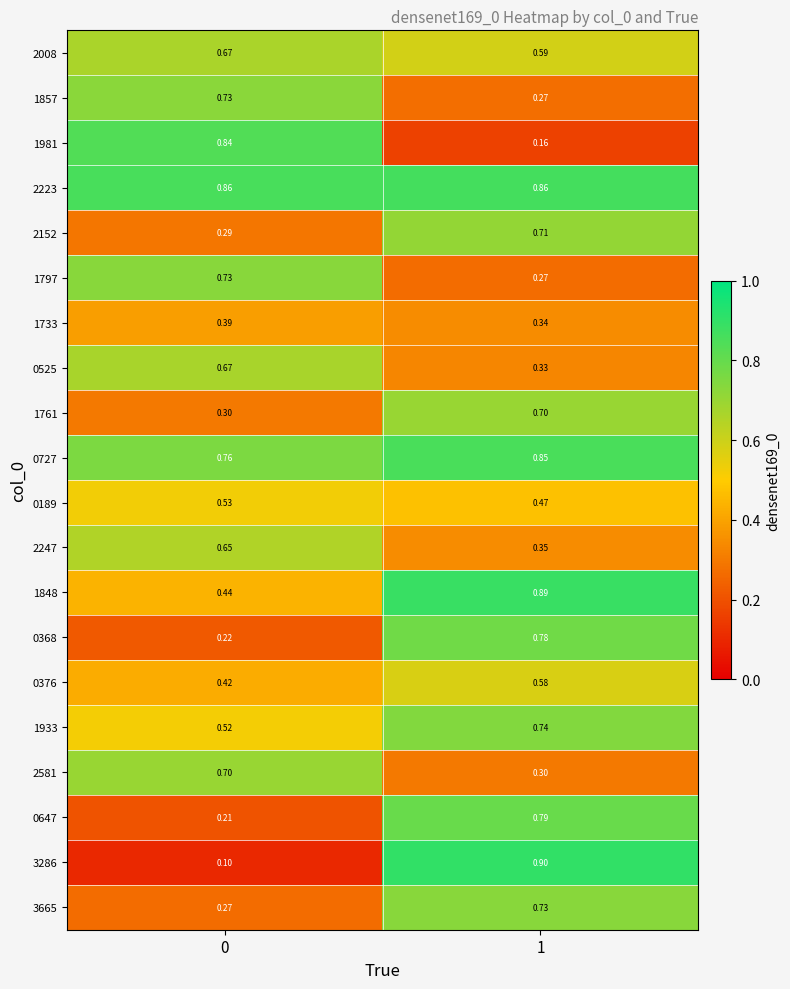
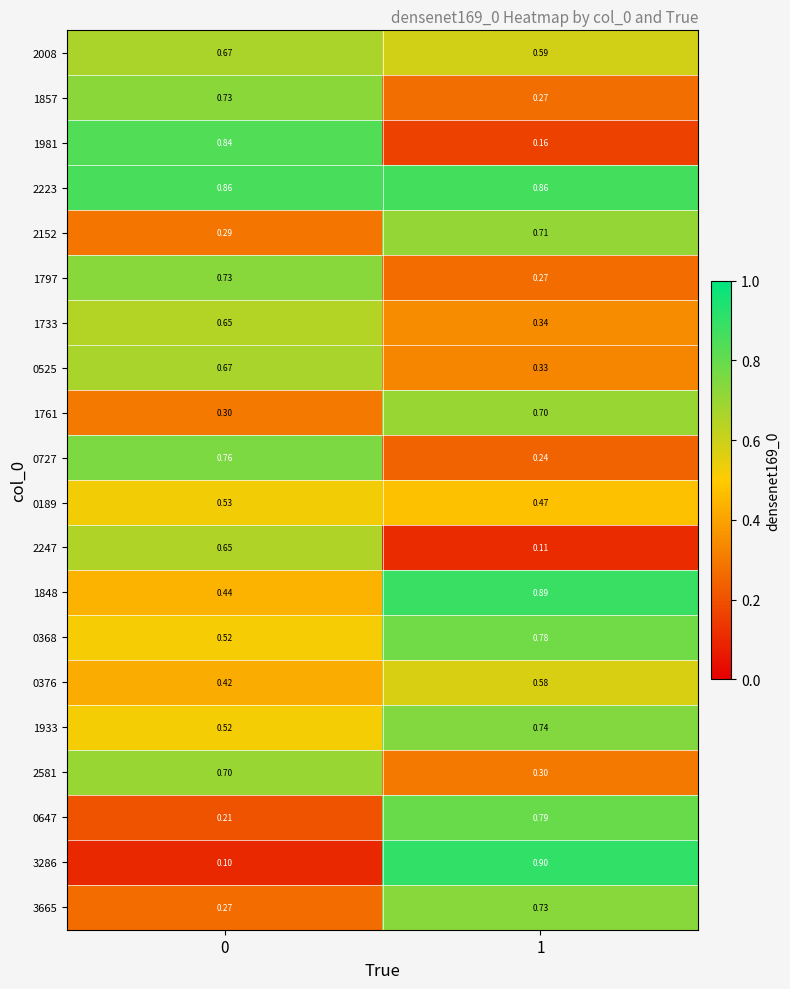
  {
    "2008": {
      "0": 0.67,
      "1": 0.59
    },
    "1857": {
      "0": 0.73,
      "1": 0.27
    },
    "1981": {
      "0": 0.84,
      "1": 0.16
    },
    "2223": {
      "0": 0.86,
      "1": 0.86
    },
    "2152": {
      "0": 0.29,
      "1": 0.71
    },
    "1797": {
      "0": 0.73,
      "1": 0.27
    },
    "1733": {
-     "0": 0.39,
+     "0": 0.65,
      "1": 0.34
    },
    "0525": {
      "0": 0.67,
      "1": 0.33
    },
    "1761": {
      "0": 0.30,
      "1": 0.70
    },
    "0727": {
      "0": 0.76,
-     "1": 0.85
+     "1": 0.24
    },
    "0189": {
      "0": 0.53,
      "1": 0.47
    },
    "2247": {
      "0": 0.65,
-     "1": 0.35
+     "1": 0.11
    },
    "1848": {
      "0": 0.44,
      "1": 0.89
    },
    "0368": {
-     "0": 0.22,
+     "0": 0.52,
      "1": 0.78
    },
    "0376": {
      "0": 0.42,
      "1": 0.58
    },
    "1933": {
      "0": 0.52,
      "1": 0.74
    },
    "2581": {
      "0": 0.70,
      "1": 0.30
    },
    "0647": {
      "0": 0.21,
      "1": 0.79
    },
    "3286": {
      "0": 0.10,
      "1": 0.90
    },
    "3665": {
      "0": 0.27,
      "1": 0.73
    }
  }
